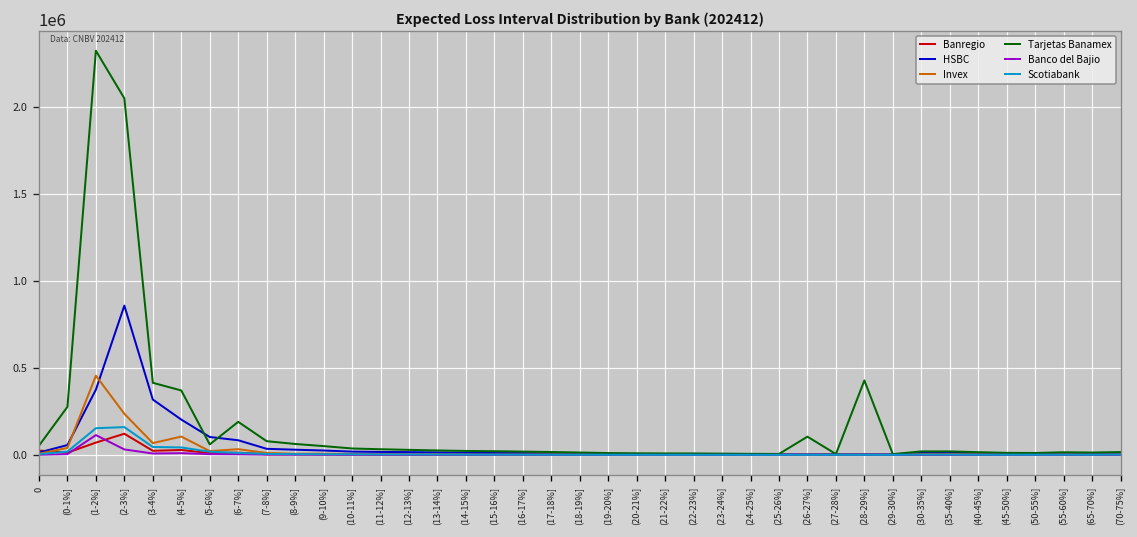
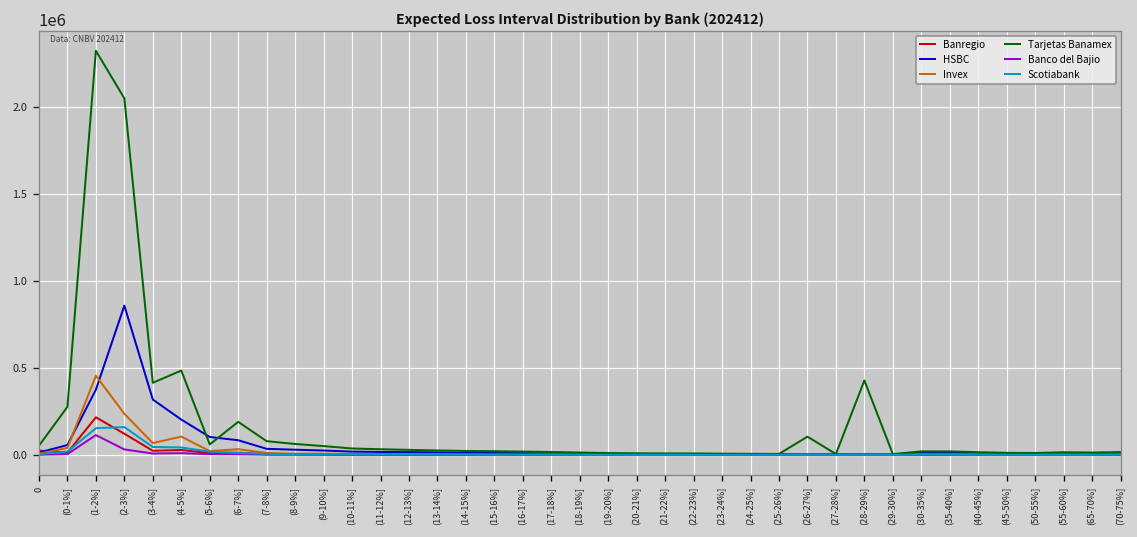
  {
    "Banregio": {
-     "(1-2%]": 70000,
+     "(1-2%]": 220000,
      "(2-3%]": 120000
    },
    "HSBC": {
      "(1-2%]": 380000,
      "(2-3%]": 860000,
      "(3-4%]": 320000,
      "(4-5%]": 200000,
      "(5-6%]": 100000,
      "(6-7%]": 80000,
      "(7-8%]": 30000,
      "(8-9%]": 30000,
      "(9-10%]": 30000
    },
    "Invex": {
      "(1-2%]": 460000,
      "(2-3%]": 240000,
      "(3-4%]": 70000,
      "(4-5%]": 110000,
      "(6-7%]": 30000
    },
    "Tarjetas Banamex": {
      "0": 50000,
      "(0-1%]": 280000,
      "(2-3%]": 2050000,
      "(3-4%]": 410000,
-     "(4-5%]": 370000,
+     "(4-5%]": 490000,
      "(5-6%]": 60000,
      "(6-7%]": 190000,
      "(7-8%]": 80000,
      "(8-9%]": 60000,
      "(9-10%]": 50000,
      "(10-11%]": 40000,
      "(26-27%]": 100000,
      "(28-29%]": 430000
    },
    "Banco del Bajio": {
      "(1-2%]": 110000,
      "(2-3%]": 30000,
      "(4-5%]": 10000
    },
    "Scotiabank": {
      "(1-2%]": 150000,
      "(2-3%]": 160000,
      "(3-4%]": 50000
    }
  }
